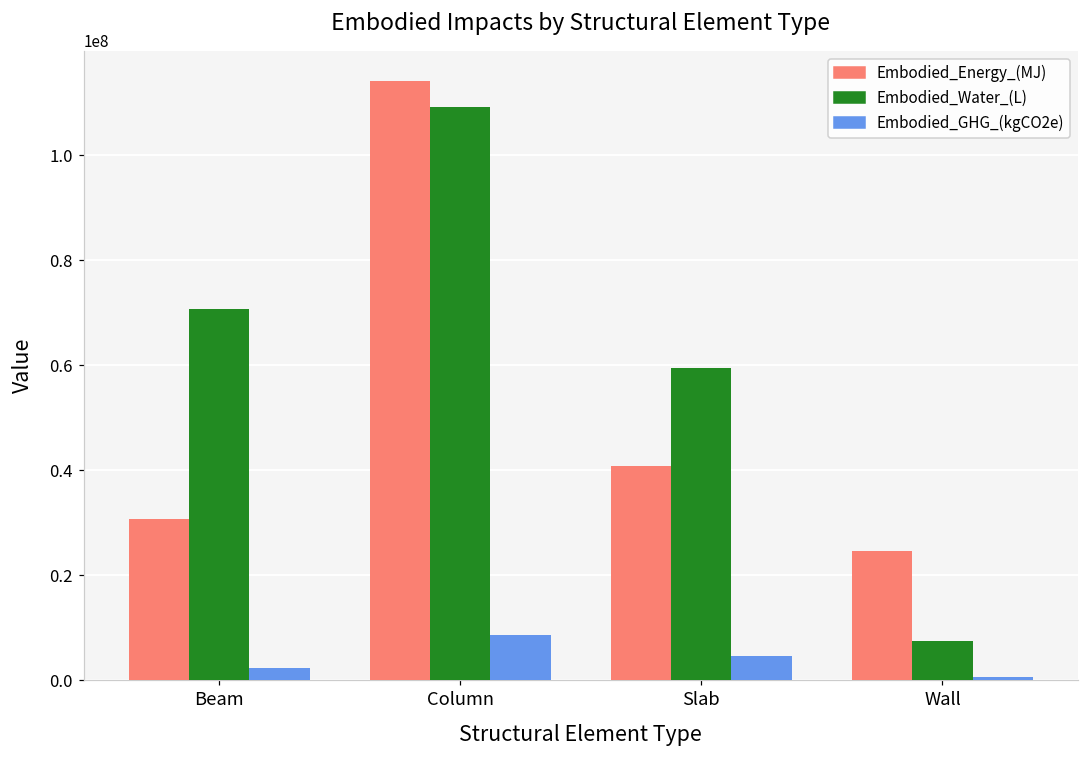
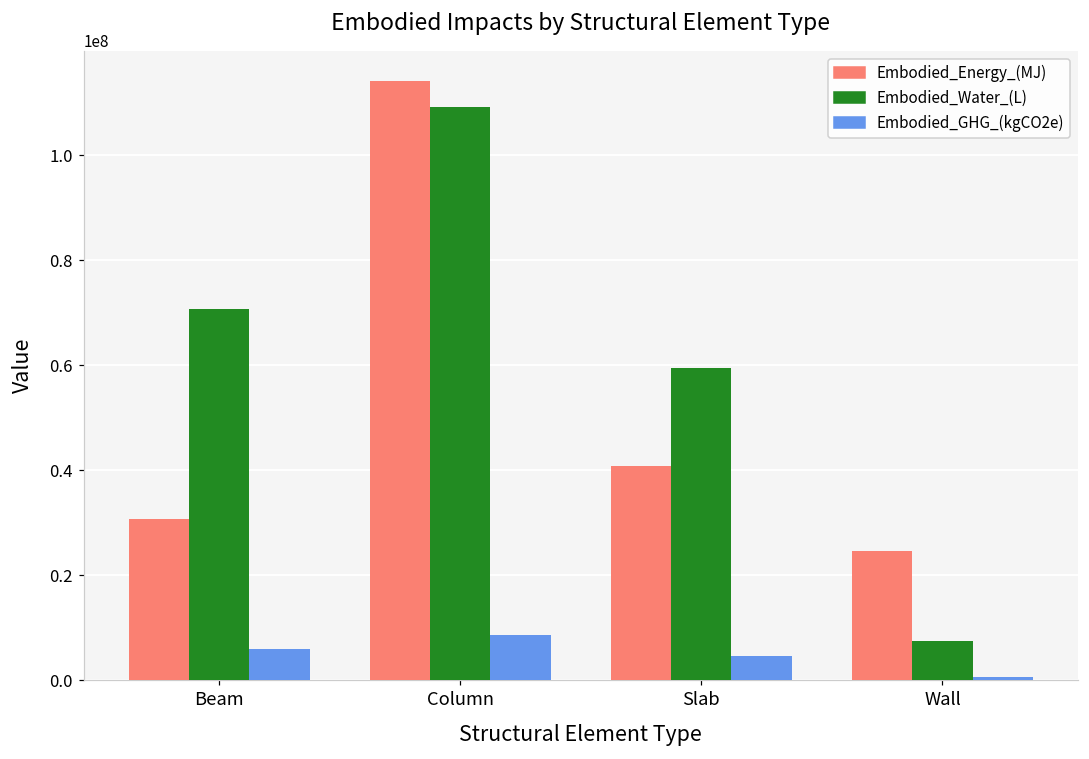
  {
    "Embodied_Energy_(MJ)": {
      "Beam": 31000000,
      "Column": 114000000,
      "Slab": 41000000,
      "Wall": 25000000
    },
    "Embodied_Water_(L)": {
      "Beam": 71000000,
      "Column": 109000000,
      "Slab": 59000000,
      "Wall": 8000000
    },
    "Embodied_GHG_(kgCO2e)": {
-     "Beam": 2000000,
+     "Beam": 6000000,
      "Column": 9000000,
      "Slab": 5000000,
      "Wall": 1000000
    }
  }
